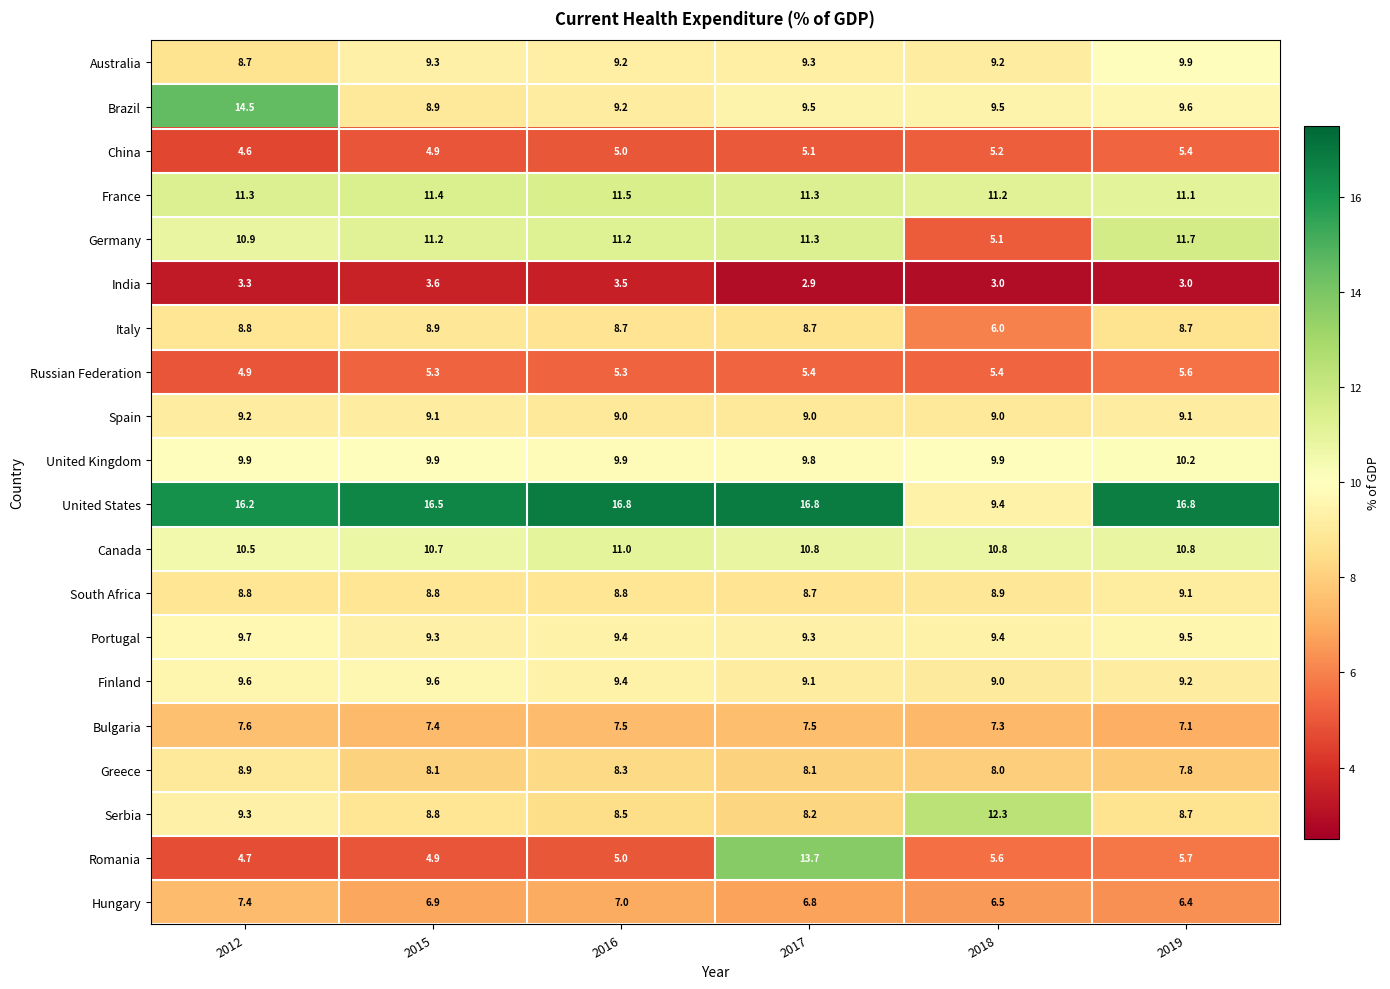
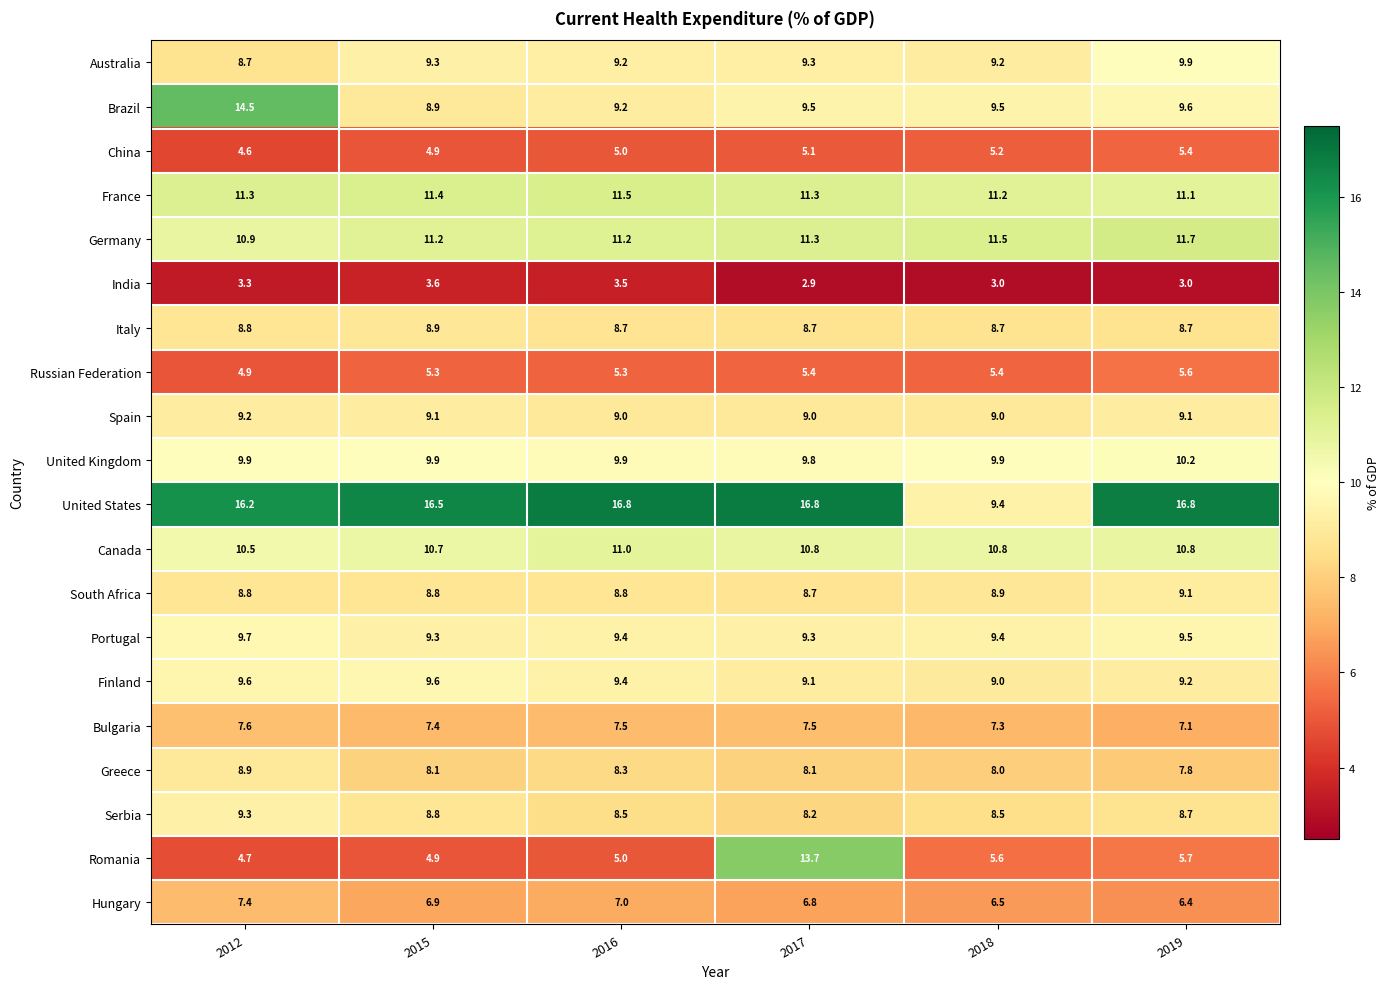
  {
    "Australia": {
      "2012": 8.7,
      "2015": 9.3,
      "2016": 9.2,
      "2017": 9.3,
      "2018": 9.2,
      "2019": 9.9
    },
    "Brazil": {
      "2012": 14.5,
      "2015": 8.9,
      "2016": 9.2,
      "2017": 9.5,
      "2018": 9.5,
      "2019": 9.6
    },
    "China": {
      "2012": 4.6,
      "2015": 4.9,
      "2016": 5.0,
      "2017": 5.1,
      "2018": 5.2,
      "2019": 5.4
    },
    "France": {
      "2012": 11.3,
      "2015": 11.4,
      "2016": 11.5,
      "2017": 11.3,
      "2018": 11.2,
      "2019": 11.1
    },
    "Germany": {
      "2012": 10.9,
      "2015": 11.2,
      "2016": 11.2,
      "2017": 11.3,
-     "2018": 5.1,
+     "2018": 11.5,
      "2019": 11.7
    },
    "India": {
      "2012": 3.3,
      "2015": 3.6,
      "2016": 3.5,
      "2017": 2.9,
      "2018": 3.0,
      "2019": 3.0
    },
    "Italy": {
      "2012": 8.8,
      "2015": 8.9,
      "2016": 8.7,
      "2017": 8.7,
-     "2018": 6.0,
+     "2018": 8.7,
      "2019": 8.7
    },
    "Russian Federation": {
      "2012": 4.9,
      "2015": 5.3,
      "2016": 5.3,
      "2017": 5.4,
      "2018": 5.4,
      "2019": 5.6
    },
    "Spain": {
      "2012": 9.2,
      "2015": 9.1,
      "2016": 9.0,
      "2017": 9.0,
      "2018": 9.0,
      "2019": 9.1
    },
    "United Kingdom": {
      "2012": 9.9,
      "2015": 9.9,
      "2016": 9.9,
      "2017": 9.8,
      "2018": 9.9,
      "2019": 10.2
    },
    "United States": {
      "2012": 16.2,
      "2015": 16.5,
      "2016": 16.8,
      "2017": 16.8,
      "2018": 9.4,
      "2019": 16.8
    },
    "Canada": {
      "2012": 10.5,
      "2015": 10.7,
      "2016": 11.0,
      "2017": 10.8,
      "2018": 10.8,
      "2019": 10.8
    },
    "South Africa": {
      "2012": 8.8,
      "2015": 8.8,
      "2016": 8.8,
      "2017": 8.7,
      "2018": 8.9,
      "2019": 9.1
    },
    "Portugal": {
      "2012": 9.7,
      "2015": 9.3,
      "2016": 9.4,
      "2017": 9.3,
      "2018": 9.4,
      "2019": 9.5
    },
    "Finland": {
      "2012": 9.6,
      "2015": 9.6,
      "2016": 9.4,
      "2017": 9.1,
      "2018": 9.0,
      "2019": 9.2
    },
    "Bulgaria": {
      "2012": 7.6,
      "2015": 7.4,
      "2016": 7.5,
      "2017": 7.5,
      "2018": 7.3,
      "2019": 7.1
    },
    "Greece": {
      "2012": 8.9,
      "2015": 8.1,
      "2016": 8.3,
      "2017": 8.1,
      "2018": 8.0,
      "2019": 7.8
    },
    "Serbia": {
      "2012": 9.3,
      "2015": 8.8,
      "2016": 8.5,
      "2017": 8.2,
-     "2018": 12.3,
+     "2018": 8.5,
      "2019": 8.7
    },
    "Romania": {
      "2012": 4.7,
      "2015": 4.9,
      "2016": 5.0,
      "2017": 13.7,
      "2018": 5.6,
      "2019": 5.7
    },
    "Hungary": {
      "2012": 7.4,
      "2015": 6.9,
      "2016": 7.0,
      "2017": 6.8,
      "2018": 6.5,
      "2019": 6.4
    }
  }
